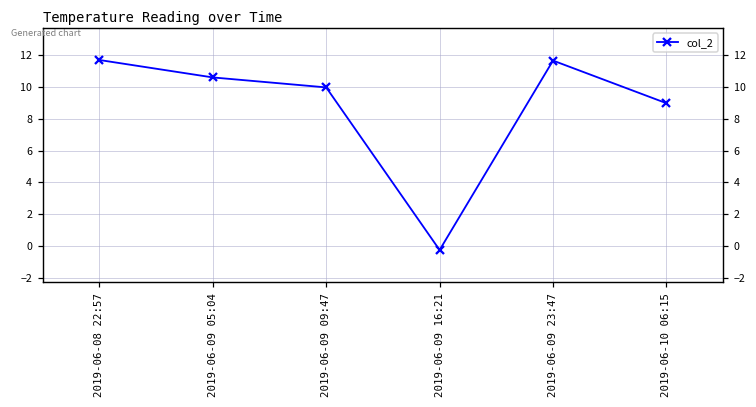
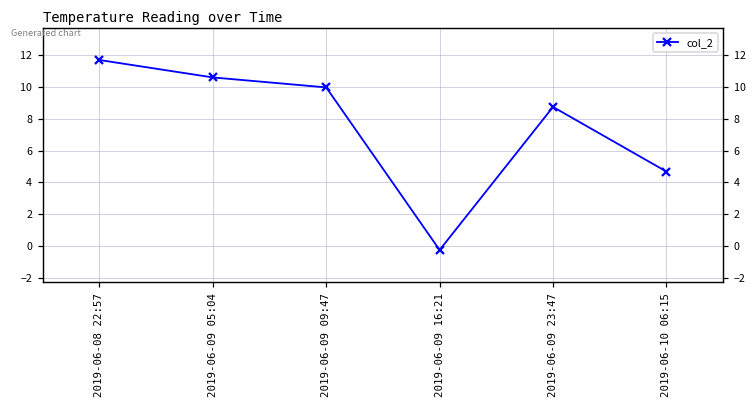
  {
    "2019-06-08 22:57": 11.7,
    "2019-06-09 05:04": 10.6,
    "2019-06-09 09:47": 10.0,
    "2019-06-09 16:21": -0.2,
-   "2019-06-09 23:47": 11.6,
-   "2019-06-10 06:15": 9.0
+   "2019-06-09 23:47": 8.7,
+   "2019-06-10 06:15": 4.7
  }
